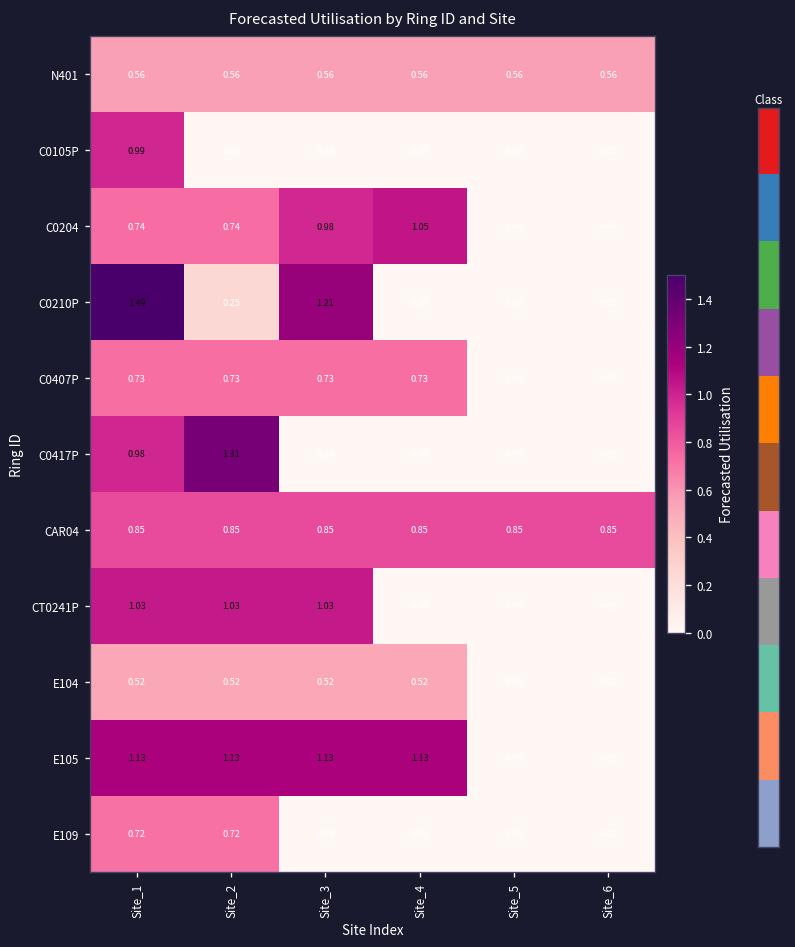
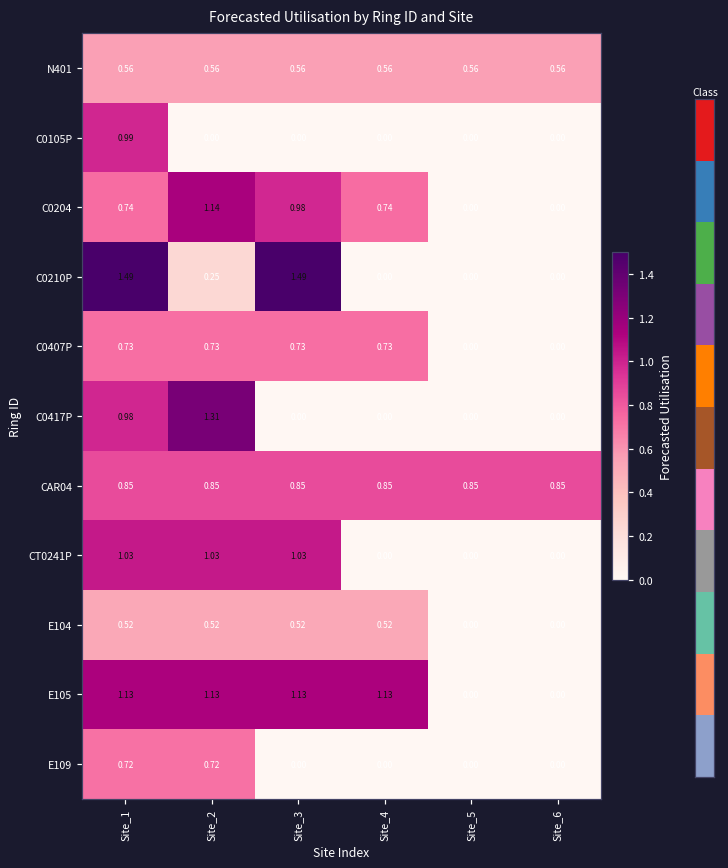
  {
    "Forecasted Utilisation by Ring ID and Site": {
      "N401": {
        "Site_1": 0.56,
        "Site_2": 0.56,
        "Site_3": 0.56,
        "Site_4": 0.56,
        "Site_5": 0.56,
        "Site_6": 0.56
      },
      "C0105P": {
        "Site_1": 0.99
      },
      "C0204": {
        "Site_1": 0.74,
-       "Site_2": 0.74,
+       "Site_2": 1.14,
        "Site_3": 0.98,
-       "Site_4": 1.05
+       "Site_4": 0.74
      },
      "C0210P": {
        "Site_1": 1.49,
-       "Site_3": 1.21
+       "Site_3": 1.49
      },
      "C0407P": {
        "Site_1": 0.73,
        "Site_2": 0.73,
        "Site_3": 0.73,
        "Site_4": 0.73
      },
      "C0417P": {
        "Site_1": 0.98,
        "Site_2": 1.31
      },
      "CAR04": {
        "Site_1": 0.85,
        "Site_2": 0.85,
        "Site_3": 0.85,
        "Site_4": 0.85,
        "Site_5": 0.85,
        "Site_6": 0.85
      },
      "CT0241P": {
        "Site_1": 1.03,
        "Site_2": 1.03,
        "Site_3": 1.03
      },
      "E104": {
        "Site_1": 0.52,
        "Site_2": 0.52,
        "Site_3": 0.52,
        "Site_4": 0.52
      },
      "E105": {
        "Site_1": 1.13,
        "Site_2": 1.13,
        "Site_3": 1.13,
        "Site_4": 1.13
      },
      "E109": {
        "Site_1": 0.72,
        "Site_2": 0.72
      }
    }
  }
